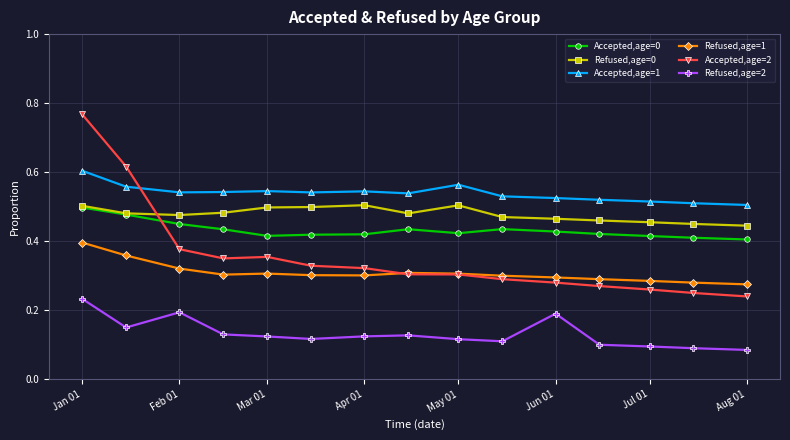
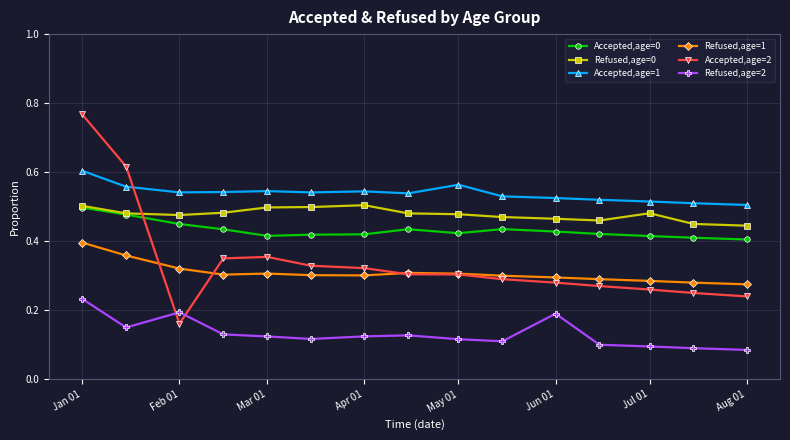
  {
    "Accepted,age=0": {
      "Feb 01": 0.45,
      "Mar 01": 0.42,
      "Apr 01": 0.42,
      "May 01": 0.42,
      "Jun 01": 0.43,
      "Jul 01": 0.42,
      "Aug 01": 0.41
    },
    "Refused,age=0": {
      "Feb 01": 0.48,
      "Mar 01": 0.50,
      "Apr 01": 0.50,
-     "May 01": 0.50,
+     "May 01": 0.48,
      "Jun 01": 0.47,
-     "Jul 01": 0.46,
+     "Jul 01": 0.48,
      "Aug 01": 0.45
    },
    "Accepted,age=1": {
      "Jan 01": 0.60,
      "Feb 01": 0.54,
      "Mar 01": 0.55,
      "Apr 01": 0.54,
      "May 01": 0.56,
      "Jun 01": 0.53,
      "Jul 01": 0.52,
      "Aug 01": 0.51
    },
    "Refused,age=1": {
      "Jan 01": 0.40,
      "Feb 01": 0.32,
      "Mar 01": 0.31,
      "Apr 01": 0.30,
      "Jun 01": 0.30,
      "Jul 01": 0.29,
      "Aug 01": 0.28
    },
    "Accepted,age=2": {
      "Jan 01": 0.77,
-     "Feb 01": 0.38,
+     "Feb 01": 0.16,
      "Mar 01": 0.35,
      "Apr 01": 0.32,
      "Jun 01": 0.28,
      "Jul 01": 0.26,
      "Aug 01": 0.24
    },
    "Refused,age=2": {
      "Jan 01": 0.23,
      "Feb 01": 0.19,
      "Mar 01": 0.12,
      "Apr 01": 0.12,
      "May 01": 0.12,
      "Jun 01": 0.19,
      "Jul 01": 0.10,
      "Aug 01": 0.09
    }
  }
